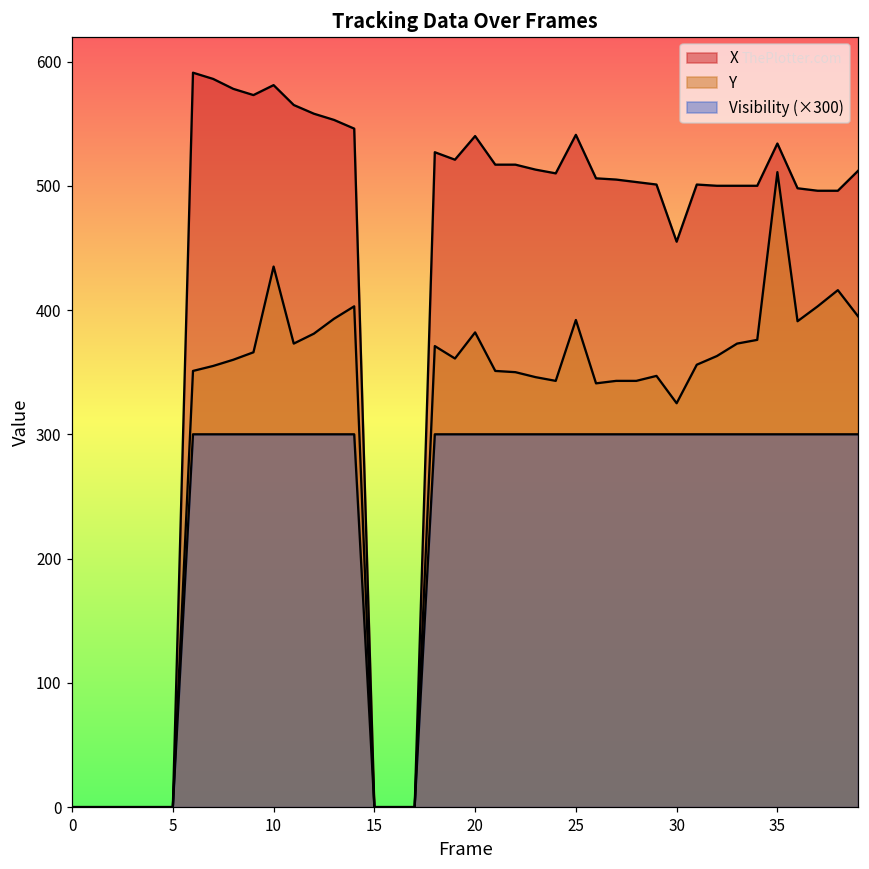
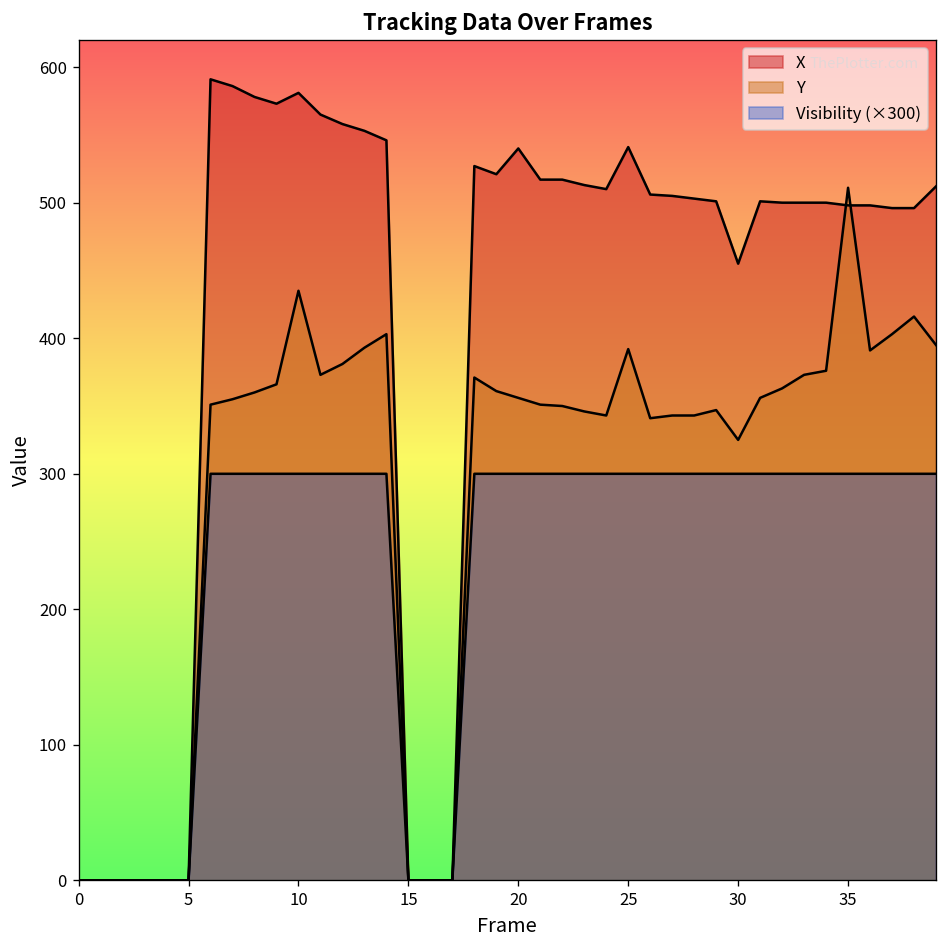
  {
    "X": {
      "10": 581,
      "20": 540,
      "25": 541,
      "30": 455,
-     "35": 534
+     "35": 498
    },
    "Y": {
      "10": 435,
-     "20": 382,
+     "20": 356,
      "25": 392,
      "30": 325,
      "35": 511
    },
    "Visibility (×300)": {
      "10": 300,
      "20": 300,
      "25": 300,
      "30": 300,
      "35": 300
    }
  }
